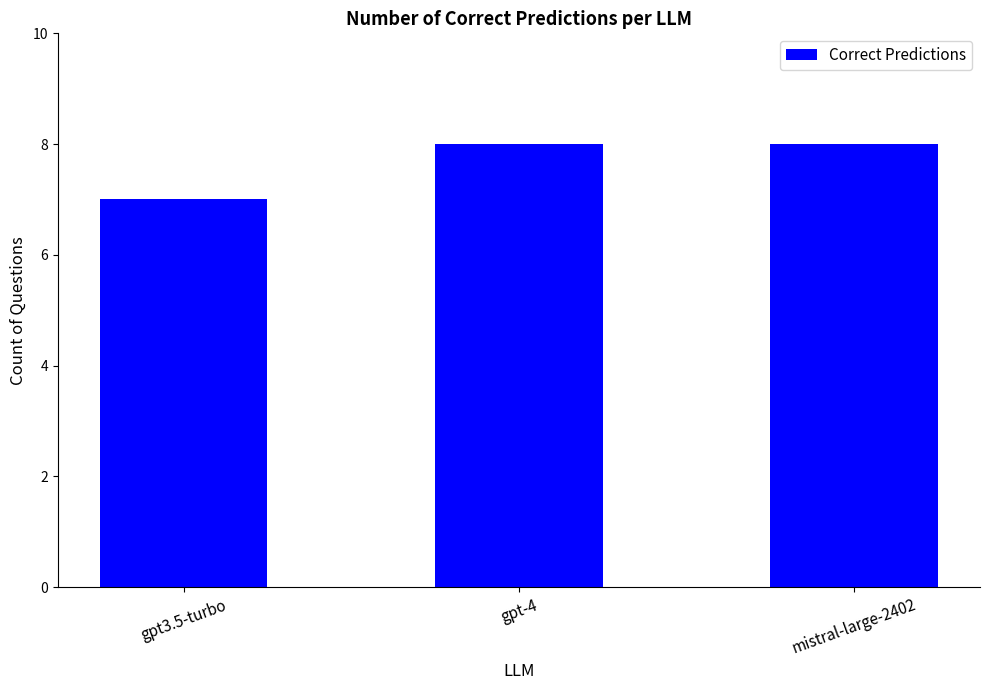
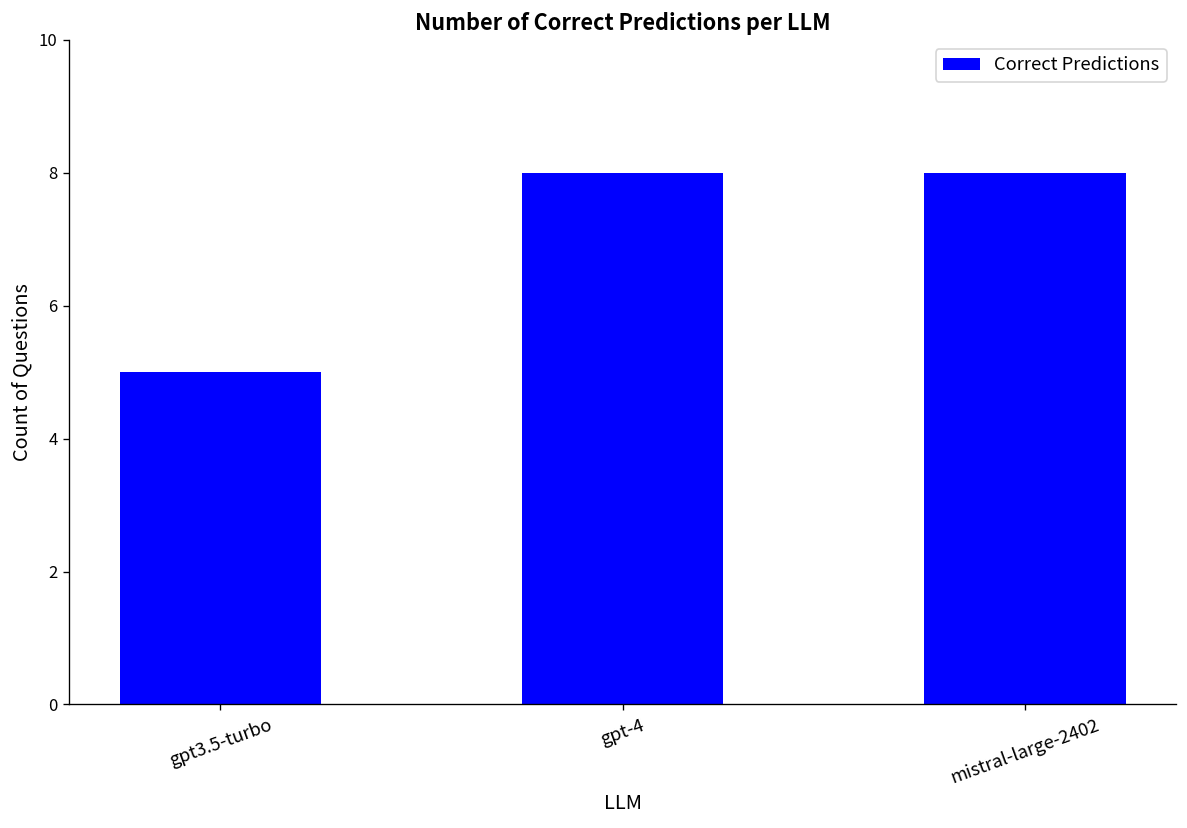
  {
-   "gpt3.5-turbo": 7,
+   "gpt3.5-turbo": 5,
    "gpt-4": 8,
    "mistral-large-2402": 8
  }
